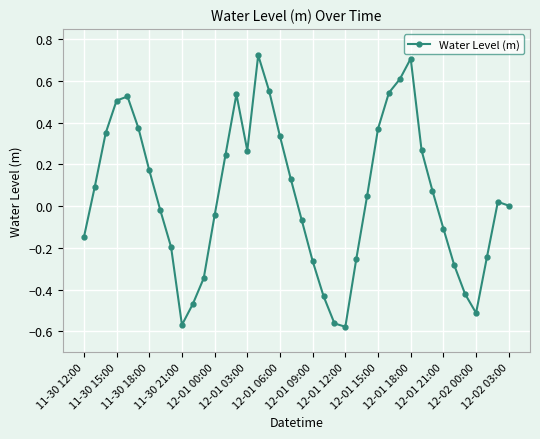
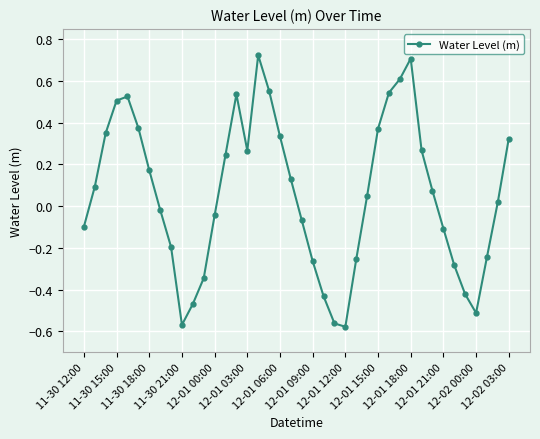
  {
-   "11-30 12:00": -0.15,
+   "11-30 12:00": -0.10,
    "11-30 15:00": 0.51,
    "11-30 18:00": 0.17,
    "11-30 21:00": -0.57,
    "12-01 00:00": -0.04,
    "12-01 03:00": 0.27,
    "12-01 06:00": 0.33,
    "12-01 09:00": -0.26,
    "12-01 12:00": -0.58,
    "12-01 15:00": 0.37,
    "12-01 18:00": 0.71,
    "12-01 21:00": -0.11,
    "12-02 00:00": -0.51,
-   "12-02 03:00": 0.00
+   "12-02 03:00": 0.32
  }
